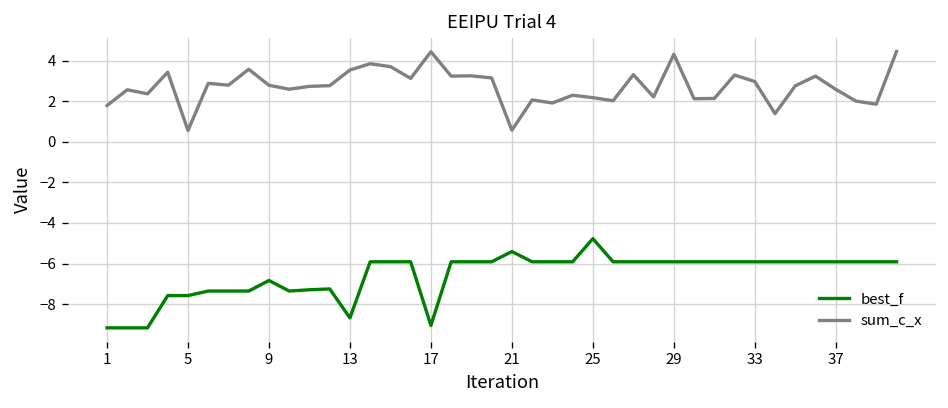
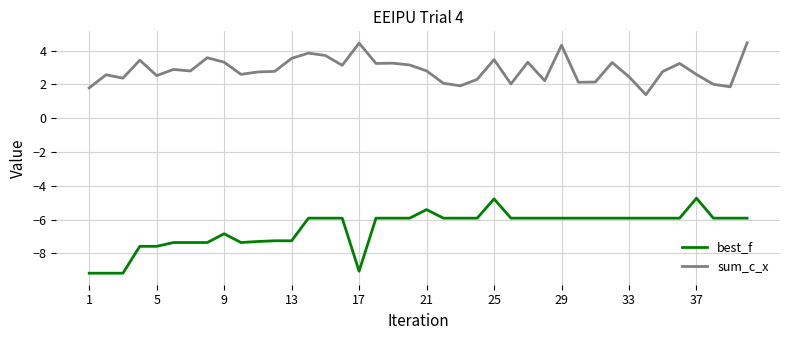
  {
    "best_f": {
      "1": -9.2,
      "5": -7.6,
      "9": -6.8,
-     "13": -8.7,
+     "13": -7.3,
      "17": -9.1,
      "21": -5.4,
      "25": -4.8,
      "29": -5.9,
      "33": -5.9,
-     "37": -5.9
+     "37": -4.7
    },
    "sum_c_x": {
      "1": 1.8,
-     "5": 0.6,
-     "9": 2.8,
+     "5": 2.5,
+     "9": 3.3,
      "13": 3.5,
      "17": 4.4,
-     "21": 0.6,
-     "25": 2.2,
+     "21": 2.8,
+     "25": 3.5,
      "29": 4.3,
-     "33": 3.0,
+     "33": 2.5,
      "37": 2.6
    }
  }
